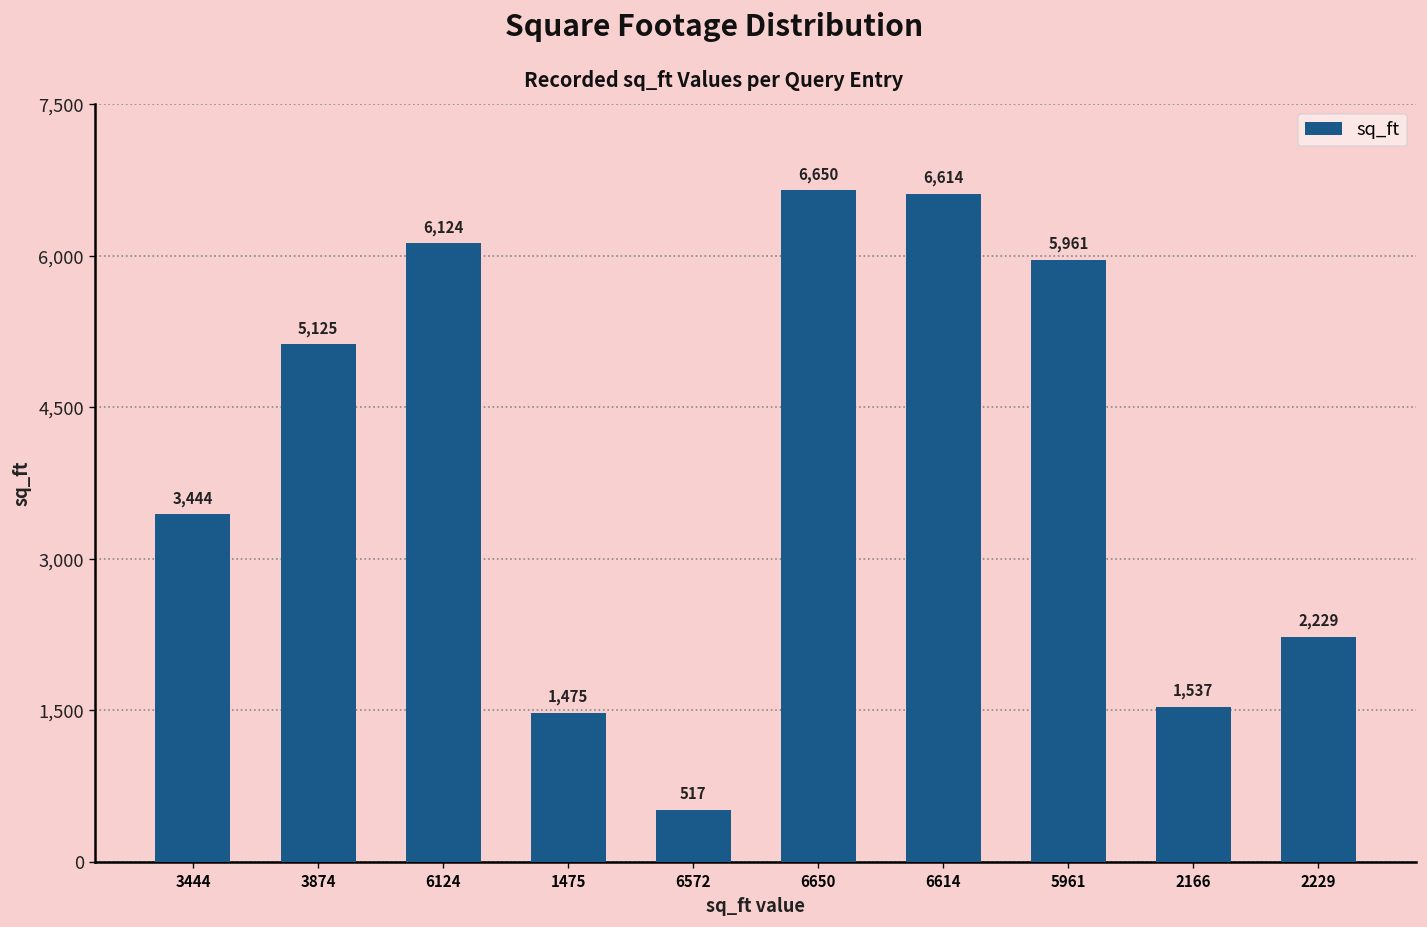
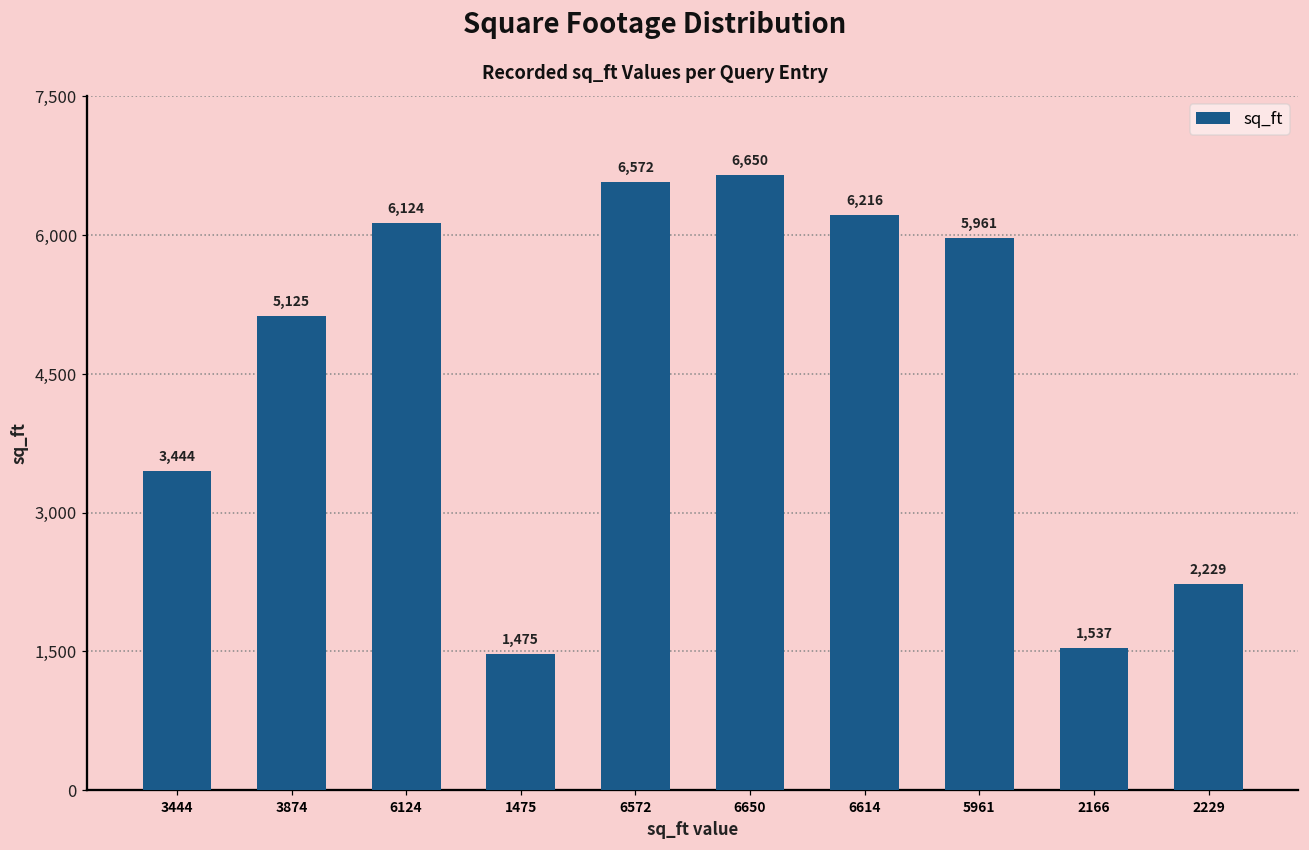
  {
    "3444": "3,444",
    "3874": "5,125",
    "6124": "6,124",
    "1475": "1,475",
-   "6572": "517",
+   "6572": "6,572",
    "6650": "6,650",
-   "6614": "6,614",
+   "6614": "6,216",
    "5961": "5,961",
    "2166": "1,537",
    "2229": "2,229"
  }
